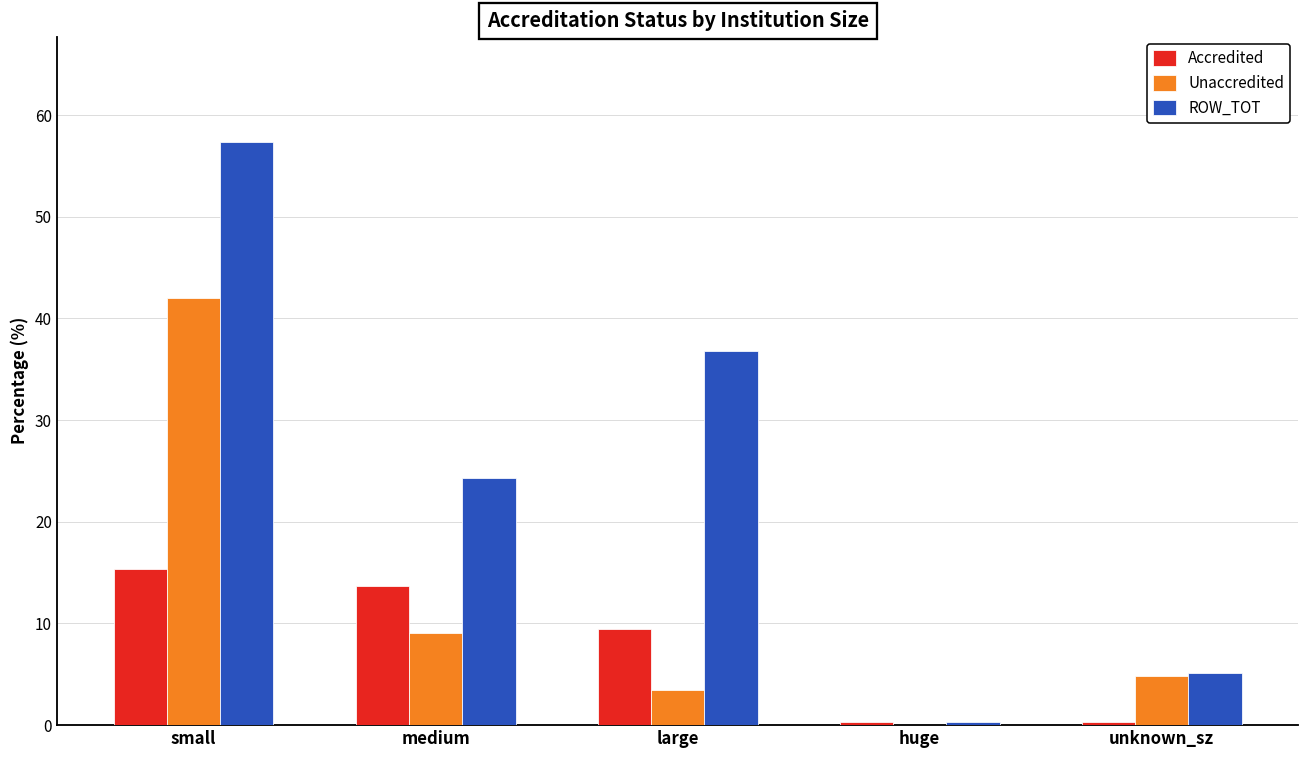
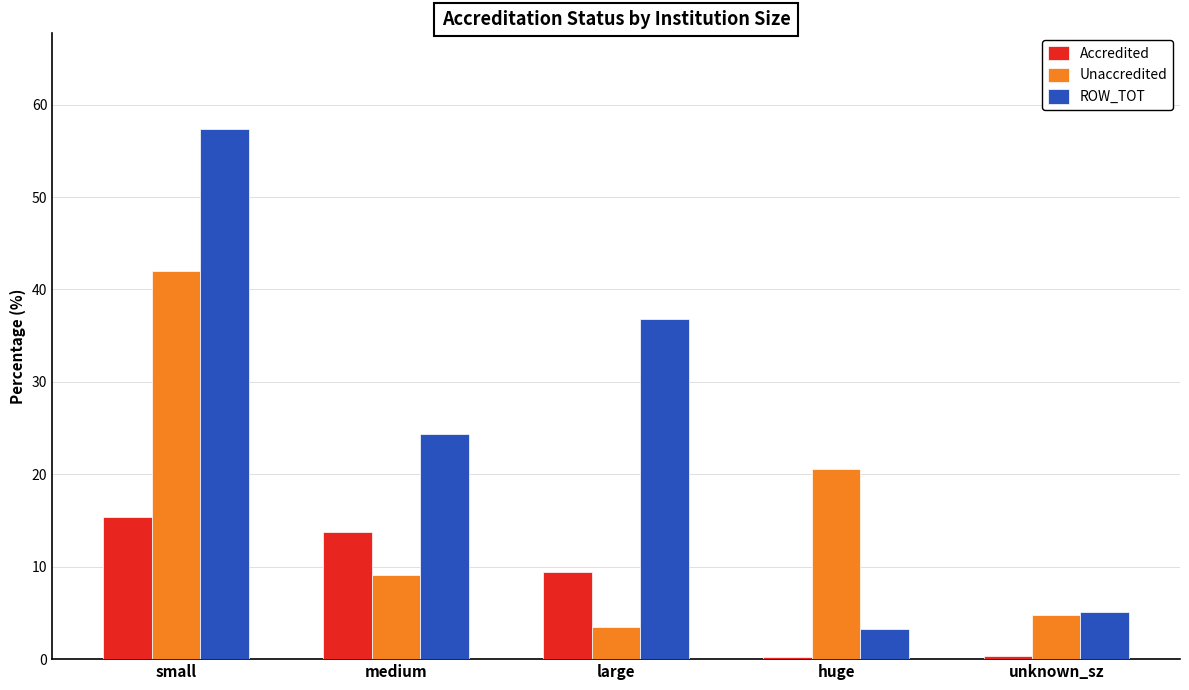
  {
    "Accredited": {
      "small": 15,
      "medium": 14,
      "large": 9,
      "unknown_sz": 0
    },
    "Unaccredited": {
      "small": 42,
      "medium": 9,
      "large": 3,
-     "huge": 0,
+     "huge": 21,
      "unknown_sz": 5
    },
    "ROW_TOT": {
      "small": 57,
      "medium": 24,
      "large": 37,
-     "huge": 0,
+     "huge": 3,
      "unknown_sz": 5
    }
  }
